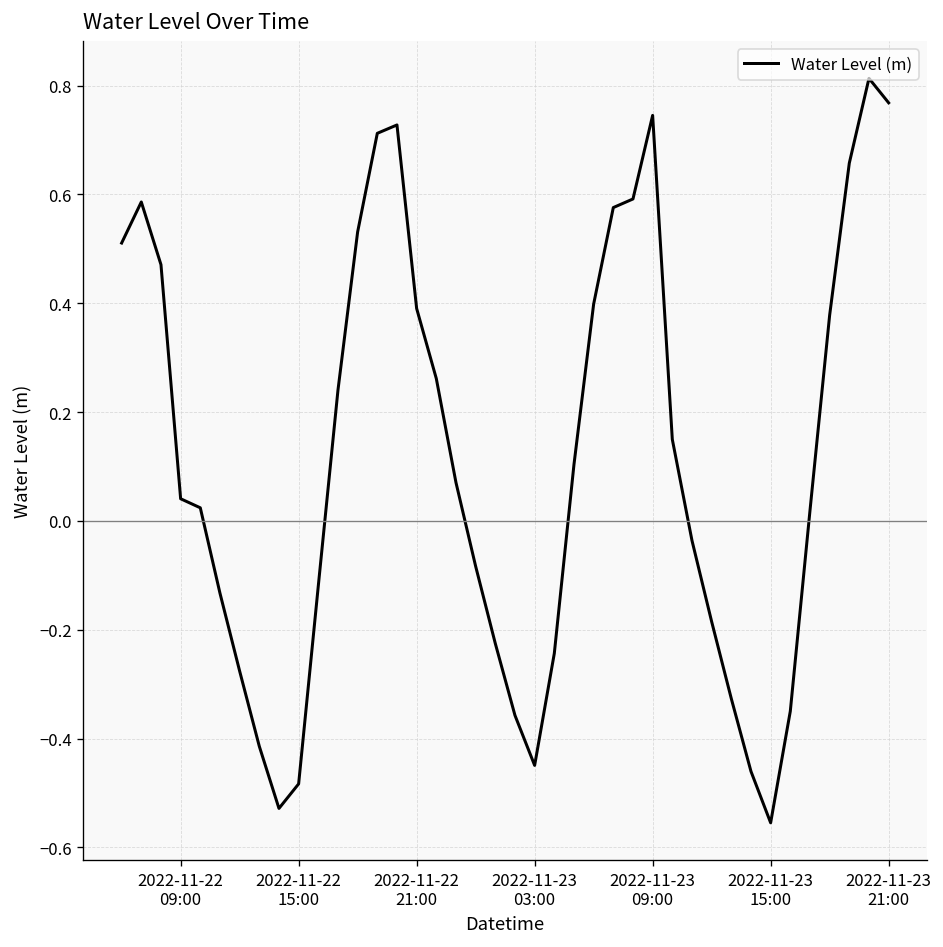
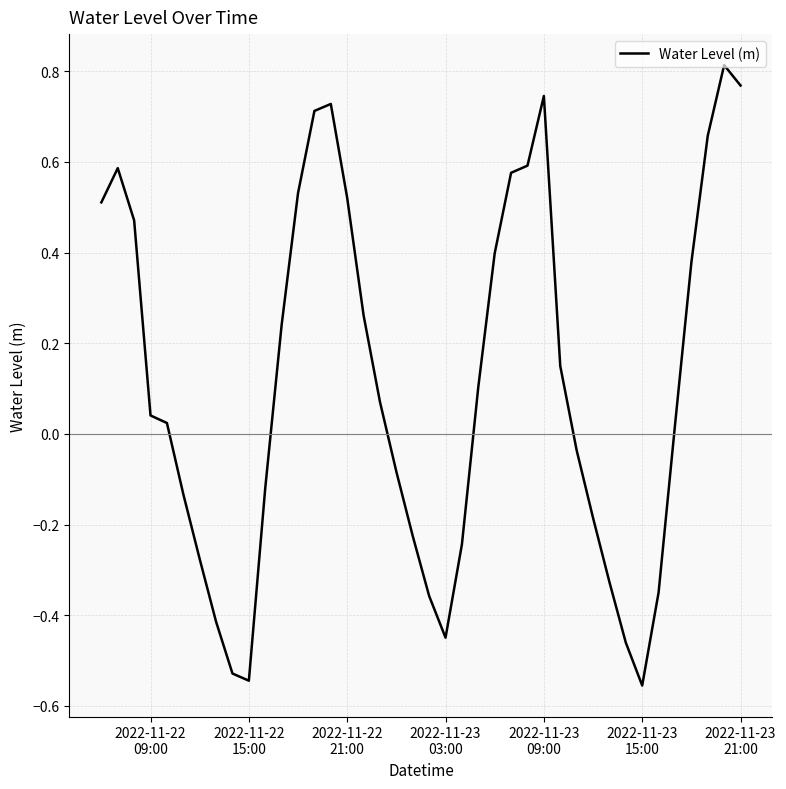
  {
    "2022-11-22 09:00": 0.04,
-   "2022-11-22 15:00": -0.48,
-   "2022-11-22 21:00": 0.39,
+   "2022-11-22 15:00": -0.54,
+   "2022-11-22 21:00": 0.52,
    "2022-11-23 03:00": -0.45,
    "2022-11-23 09:00": 0.75,
    "2022-11-23 15:00": -0.55,
    "2022-11-23 21:00": 0.77
  }
